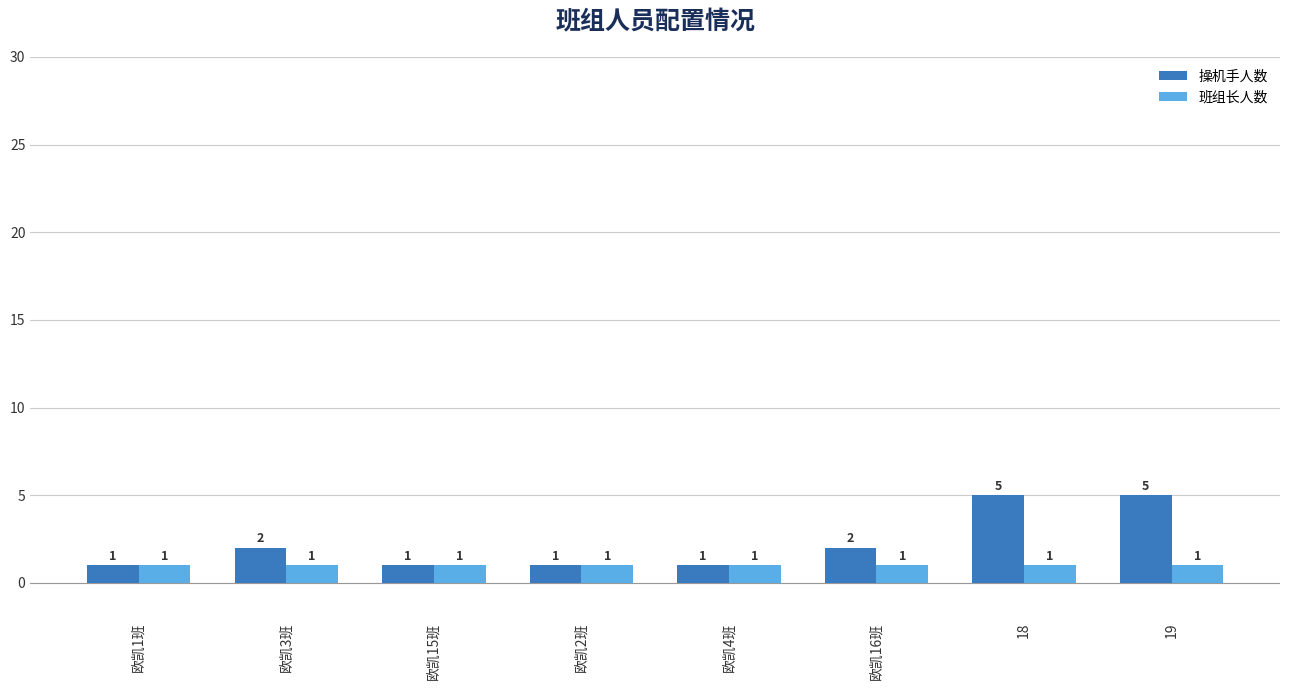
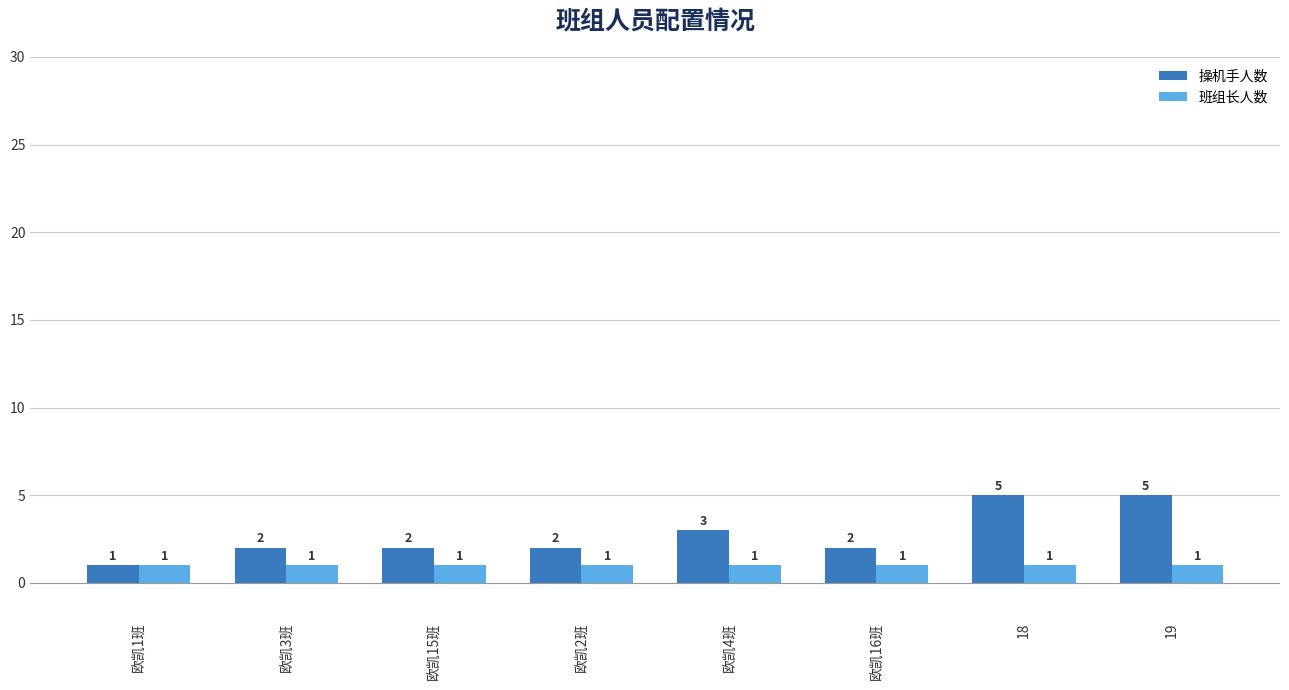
  {
    "操机手人数": {
      "欧凯1班": 1,
      "欧凯3班": 2,
-     "欧凯15班": 1,
-     "欧凯2班": 1,
-     "欧凯4班": 1,
+     "欧凯15班": 2,
+     "欧凯2班": 2,
+     "欧凯4班": 3,
      "欧凯16班": 2,
      "18": 5,
      "19": 5
    },
    "班组长人数": {
      "欧凯1班": 1,
      "欧凯3班": 1,
      "欧凯15班": 1,
      "欧凯2班": 1,
      "欧凯4班": 1,
      "欧凯16班": 1,
      "18": 1,
      "19": 1
    }
  }
